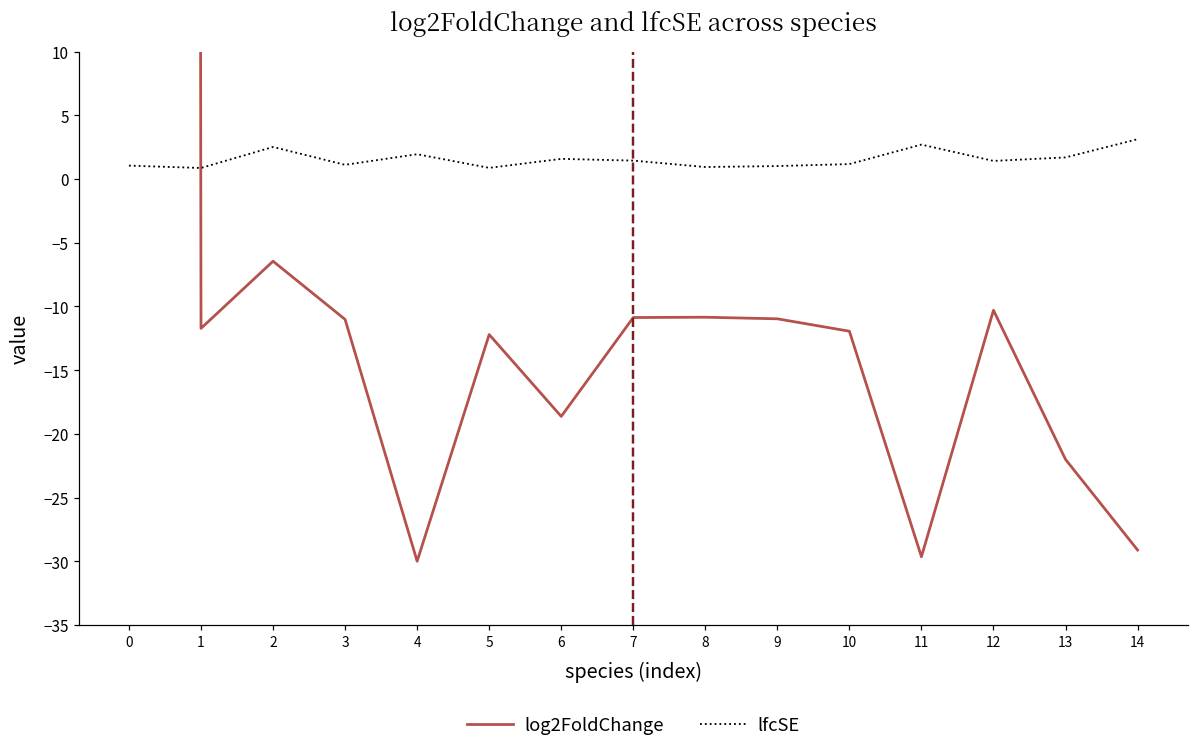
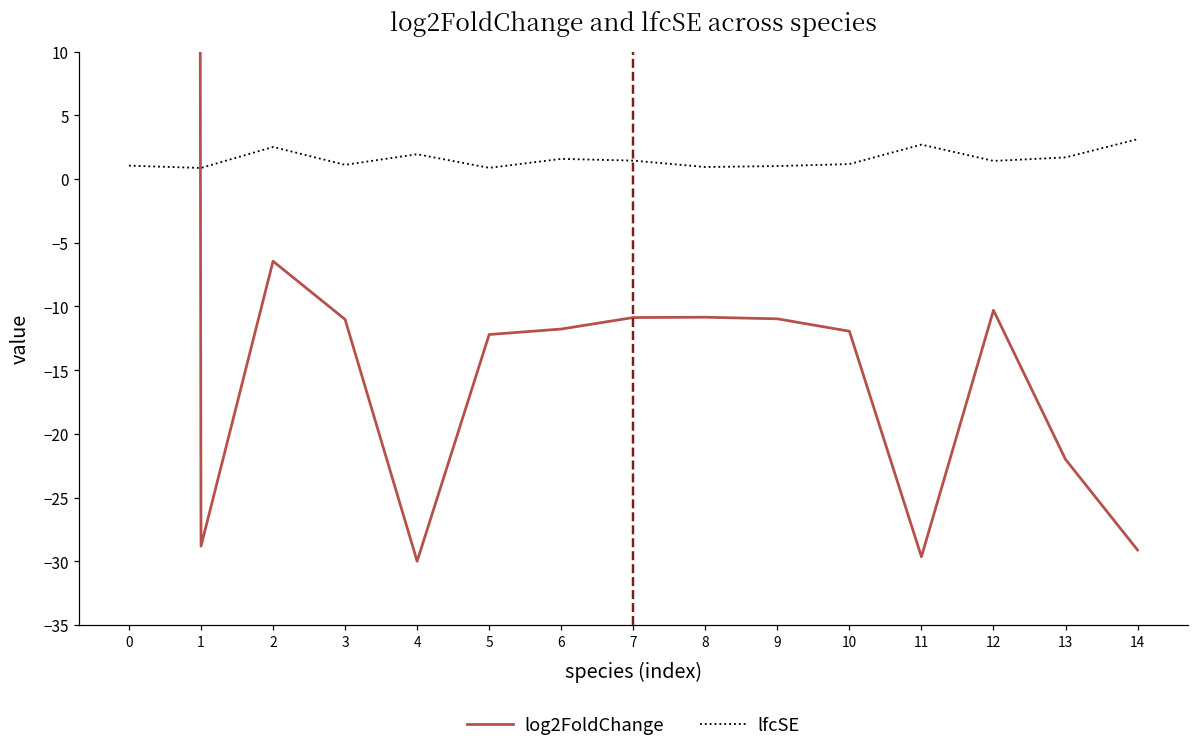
  {
    "log2FoldChange": {
-     "1": -11.7,
+     "1": -28.8,
      "2": -6.5,
      "3": -11.0,
      "4": -30.0,
      "5": -12.2,
-     "6": -18.6,
+     "6": -11.8,
      "7": -10.9,
      "8": -10.8,
      "9": -11.0,
      "10": -11.9,
      "11": -29.6,
      "12": -10.3,
      "13": -22.0,
      "14": -29.1
    },
    "lfcSE": {
      "0": 1.0,
      "1": 0.9,
      "2": 2.5,
      "3": 1.1,
      "4": 1.9,
      "5": 0.9,
      "6": 1.6,
      "7": 1.4,
      "8": 0.9,
      "9": 1.0,
      "10": 1.2,
      "11": 2.7,
      "12": 1.4,
      "13": 1.7,
      "14": 3.1
    }
  }
